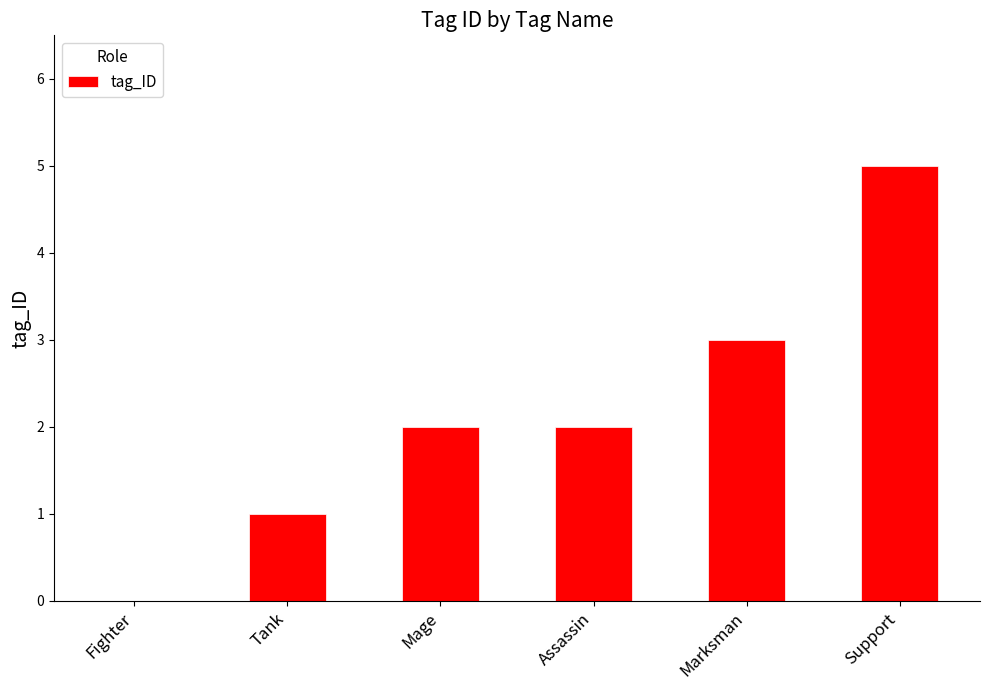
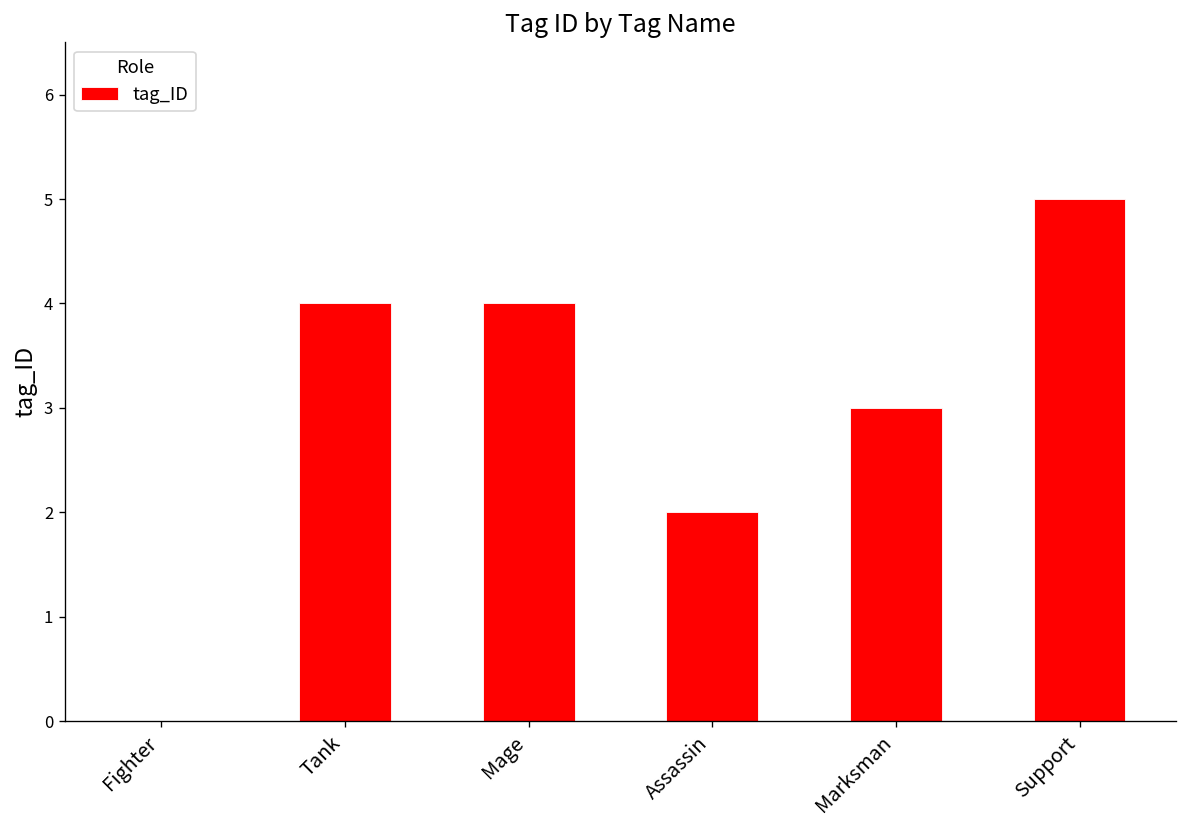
  {
    "Fighter": 0,
-   "Tank": 1,
-   "Mage": 2,
+   "Tank": 4,
+   "Mage": 4,
    "Assassin": 2,
    "Marksman": 3,
    "Support": 5
  }
